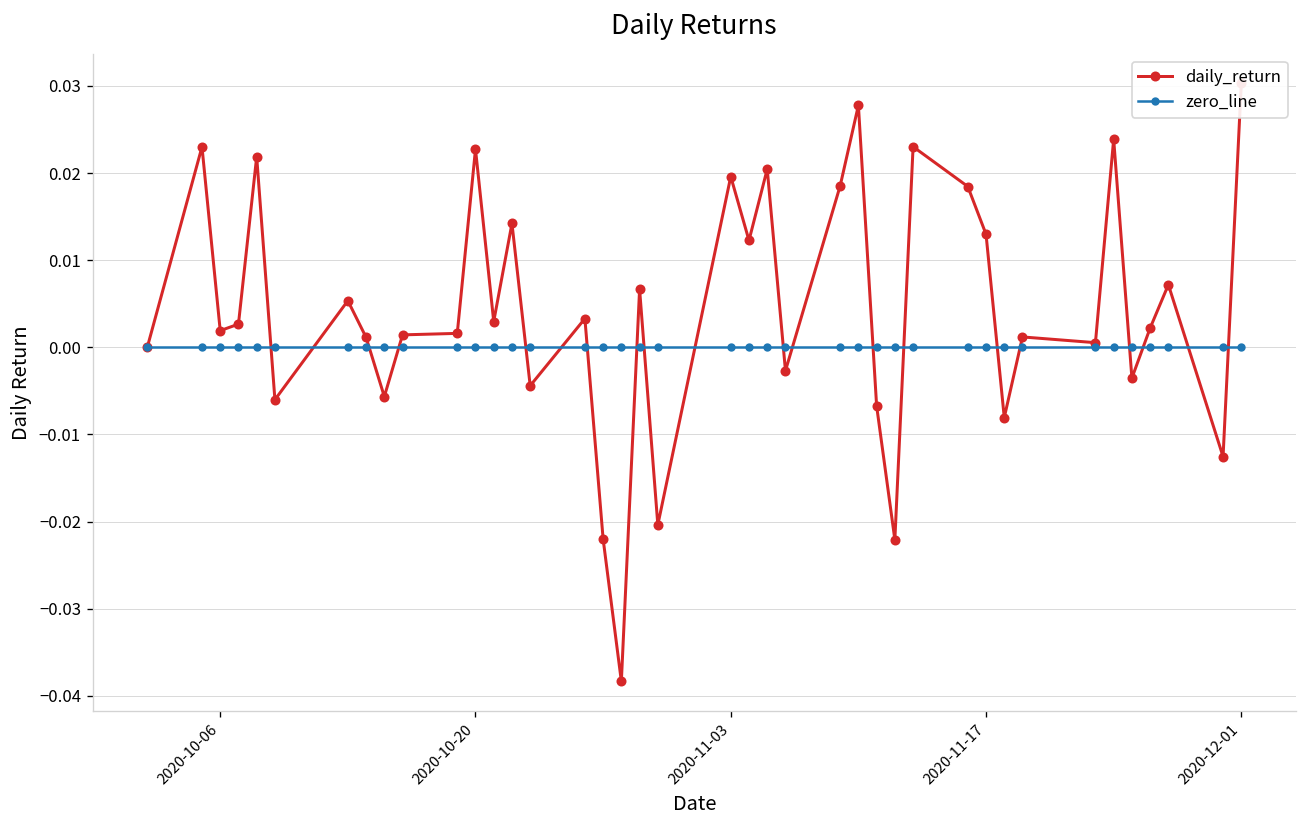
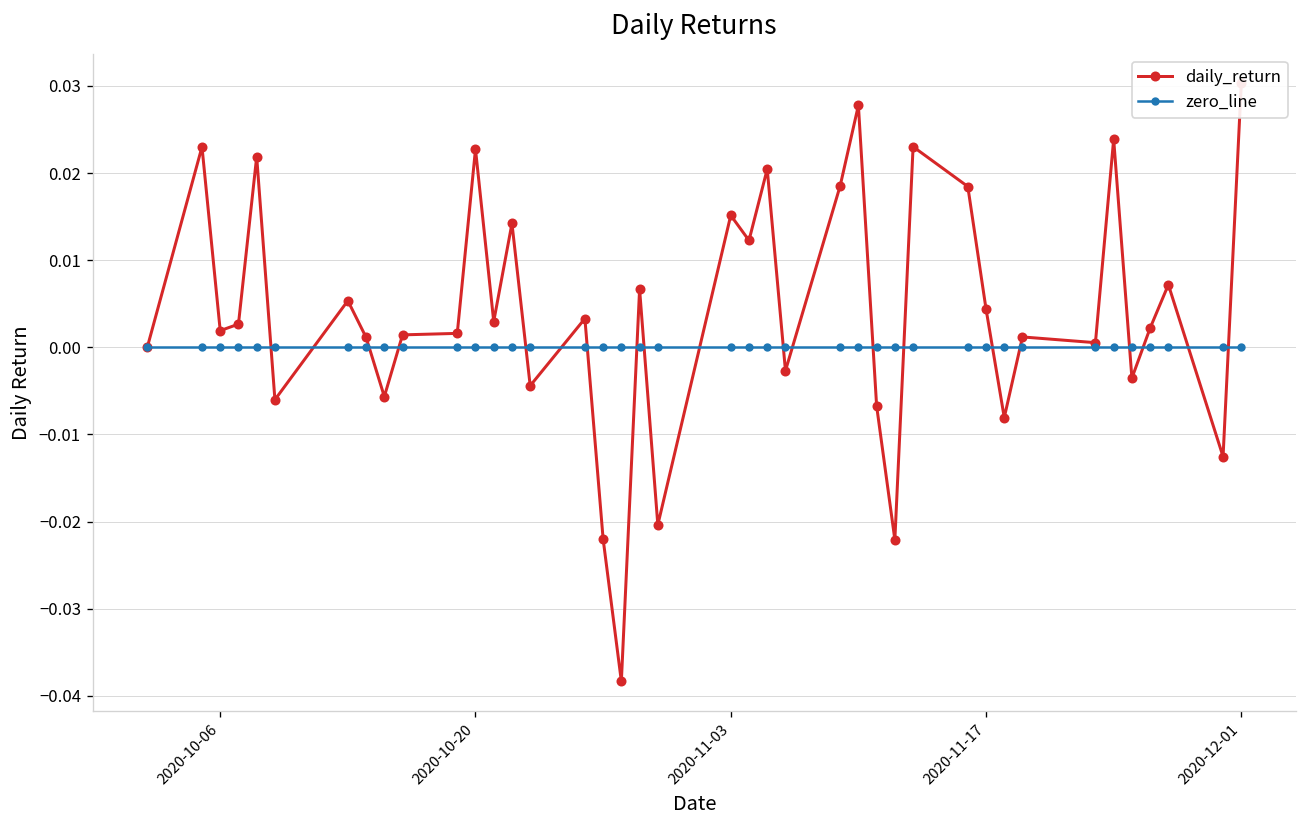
  {
    "daily_return": {
      "2020-10-06": 0.002,
      "2020-10-20": 0.023,
-     "2020-11-03": 0.020,
-     "2020-11-17": 0.013
+     "2020-11-03": 0.015,
+     "2020-11-17": 0.004
    },
    "zero_line": {
      "2020-10-06": 0.000,
      "2020-10-20": 0.000,
      "2020-11-03": 0.000,
      "2020-11-17": 0.000,
      "2020-12-01": 0.000
    }
  }
